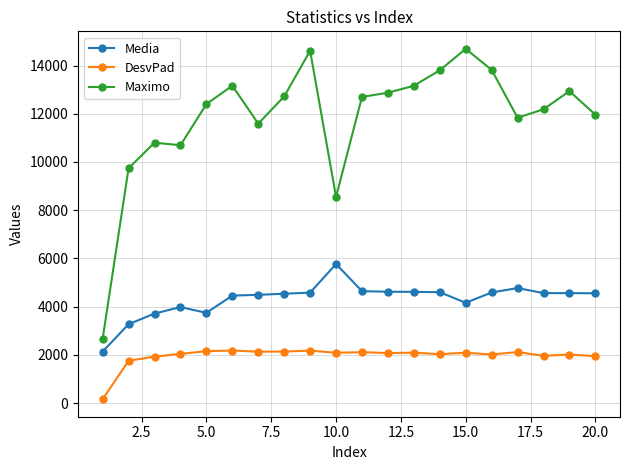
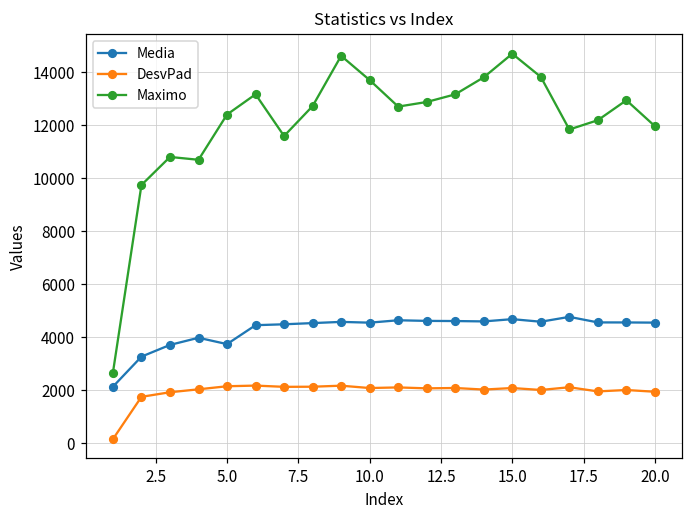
  {
    "Media": {
      "5.0": 3700,
-     "10.0": 5800,
-     "15.0": 4200,
+     "10.0": 4600,
+     "15.0": 4700,
      "20.0": 4600
    },
    "DesvPad": {
      "5.0": 2200,
      "10.0": 2100,
      "15.0": 2100,
      "20.0": 1900
    },
    "Maximo": {
      "5.0": 12400,
-     "10.0": 8600,
+     "10.0": 13700,
      "15.0": 14700,
      "20.0": 12000
    }
  }
